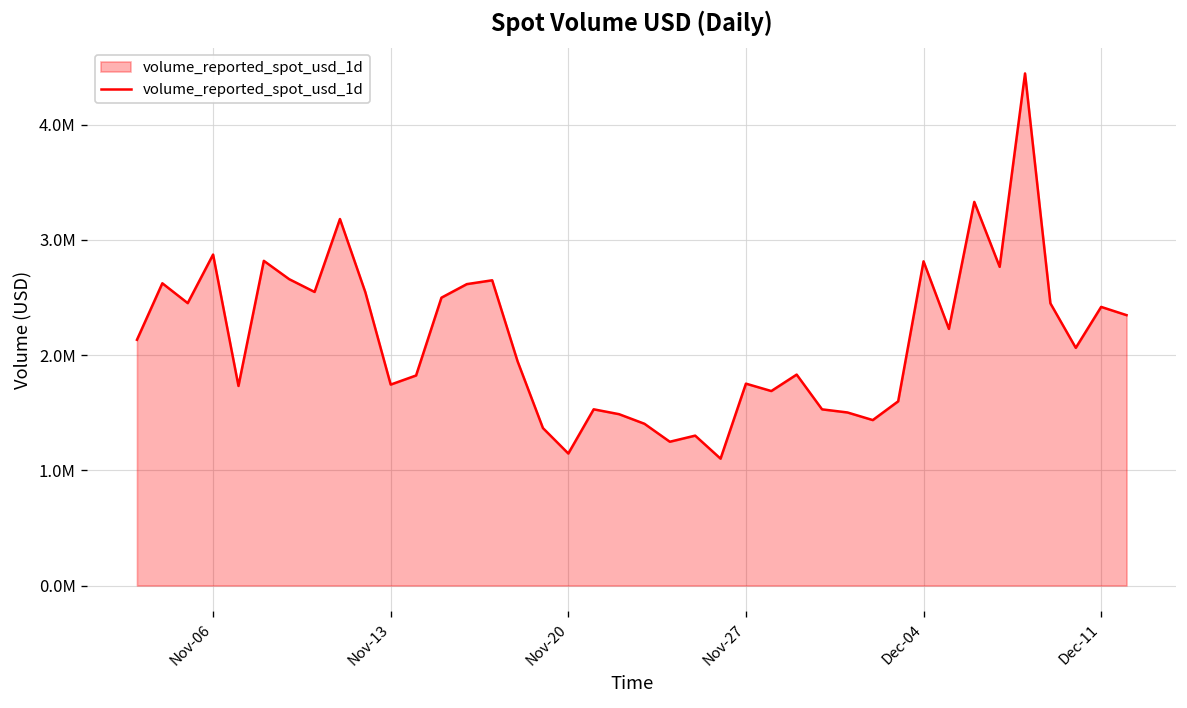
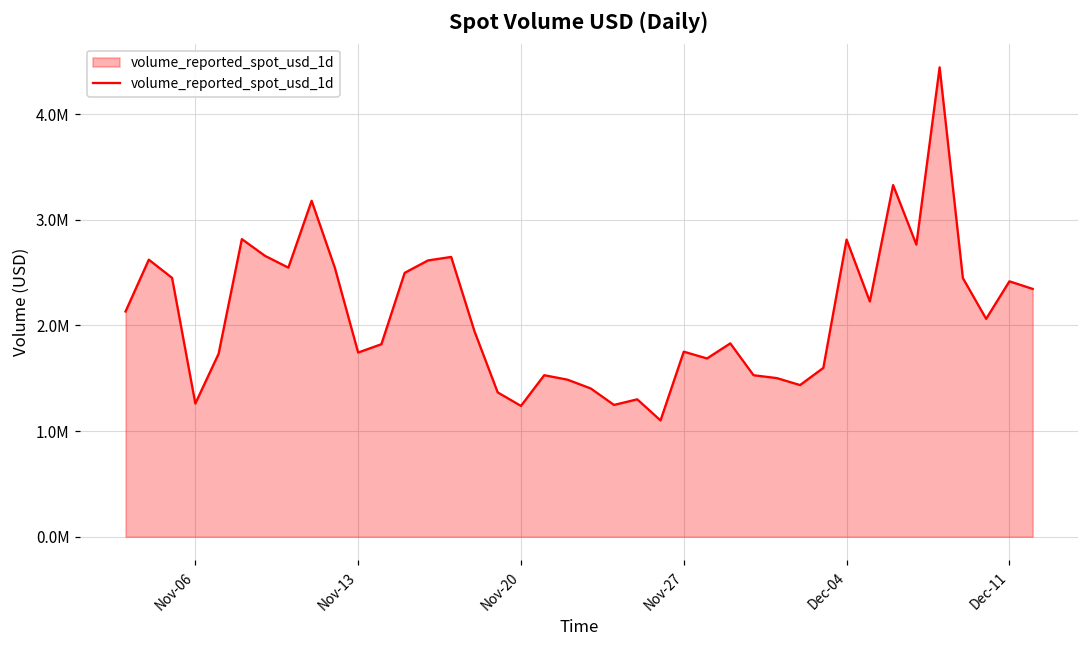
  {
-   "Nov-06": 2900000,
+   "Nov-06": 1300000,
    "Nov-13": 1700000,
-   "Nov-20": 1100000,
+   "Nov-20": 1200000,
    "Nov-27": 1800000,
    "Dec-04": 2800000,
    "Dec-11": 2400000
  }
